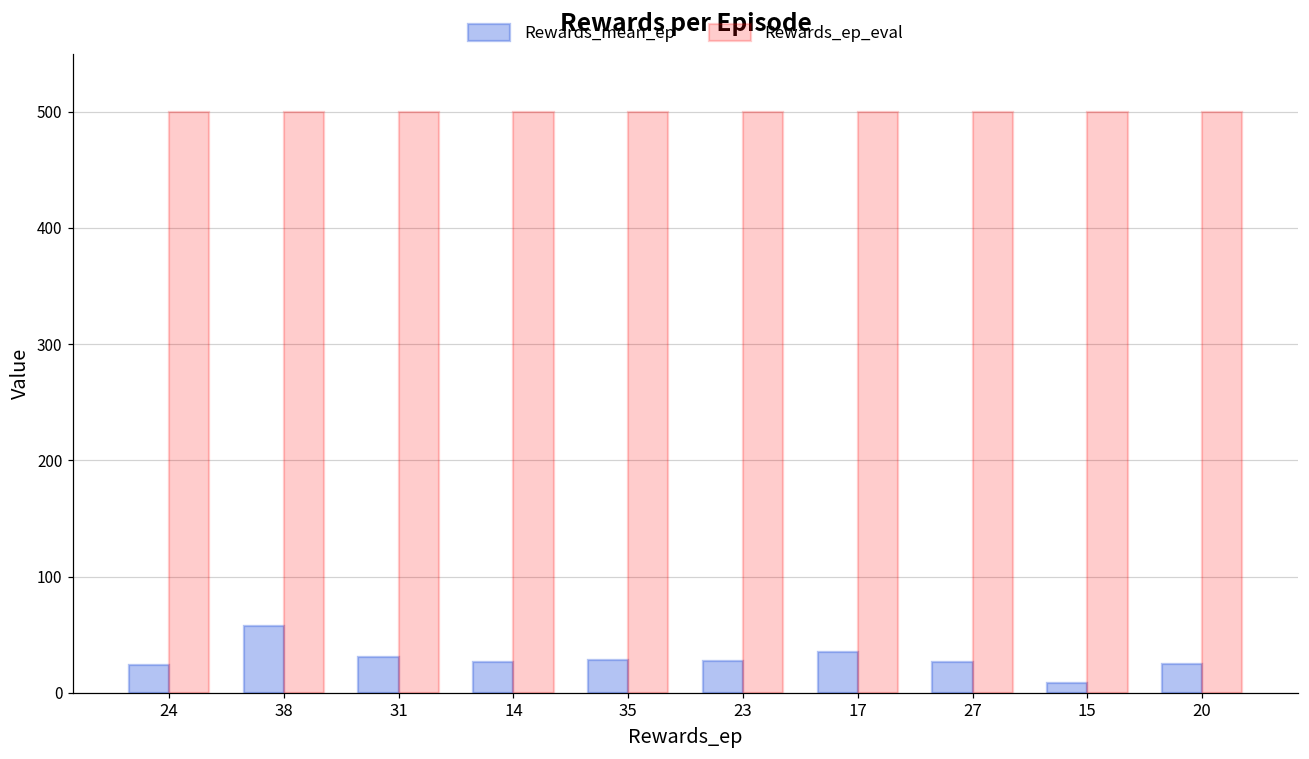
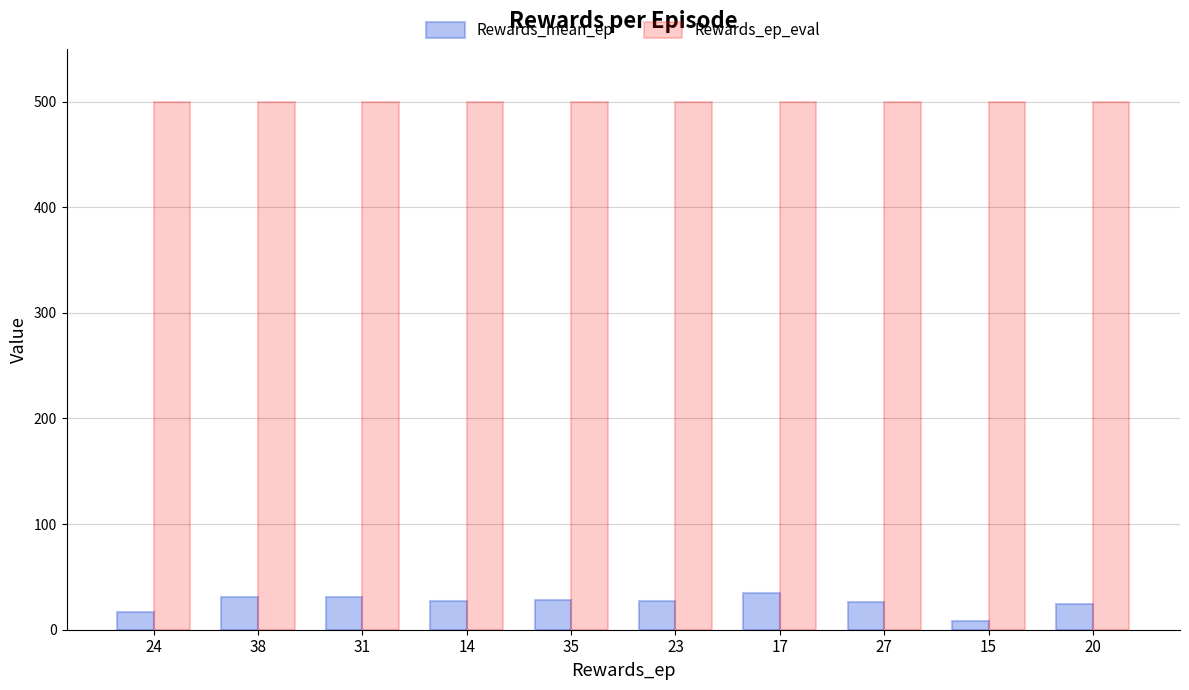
  {
    "Rewards_mean_ep": {
-     "24": 24,
-     "38": 58,
+     "24": 16,
+     "38": 31,
      "31": 31,
      "14": 27,
      "35": 28,
      "23": 28,
      "17": 35,
      "27": 26,
      "15": 9,
      "20": 24
    },
    "Rewards_ep_eval": {
      "24": 500,
      "38": 500,
      "31": 500,
      "14": 500,
      "35": 500,
      "23": 500,
      "17": 500,
      "27": 500,
      "15": 500,
      "20": 500
    }
  }
